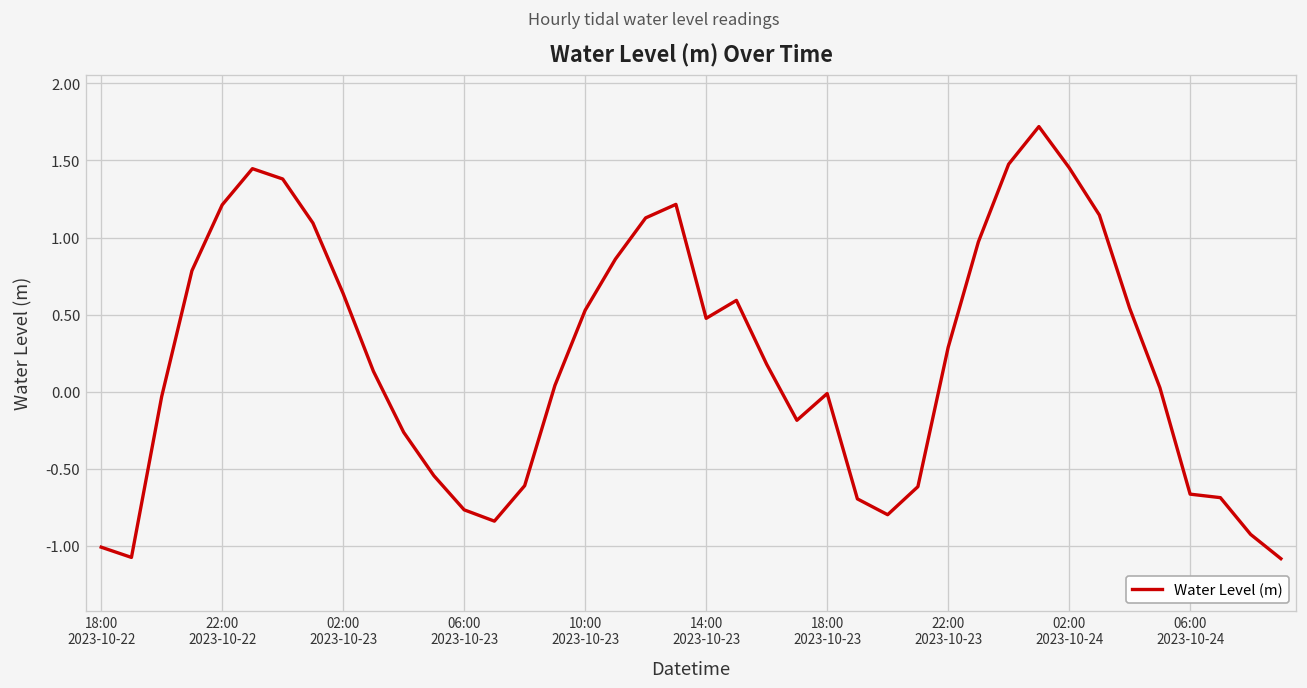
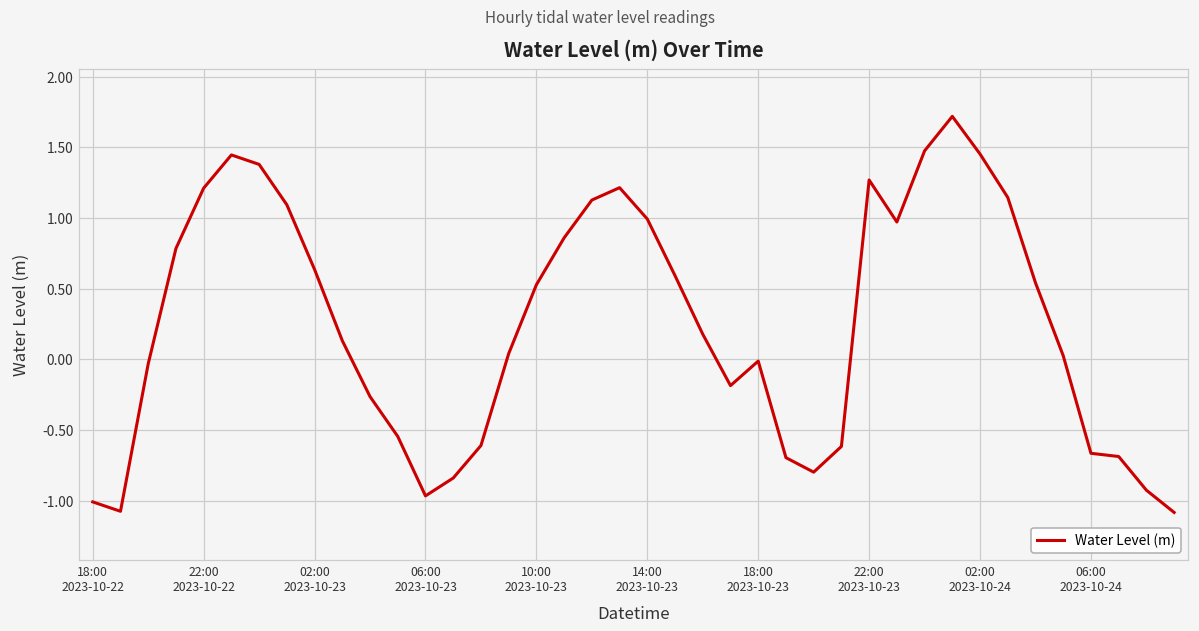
  {
    "18:00 2023-10-22": -1.01,
    "22:00 2023-10-22": 1.21,
    "02:00 2023-10-23": 0.64,
-   "06:00 2023-10-23": -0.77,
+   "06:00 2023-10-23": -0.96,
    "10:00 2023-10-23": 0.53,
-   "14:00 2023-10-23": 0.48,
+   "14:00 2023-10-23": 0.99,
    "18:00 2023-10-23": -0.01,
-   "22:00 2023-10-23": 0.29,
+   "22:00 2023-10-23": 1.27,
    "02:00 2023-10-24": 1.45,
    "06:00 2023-10-24": -0.66
  }
